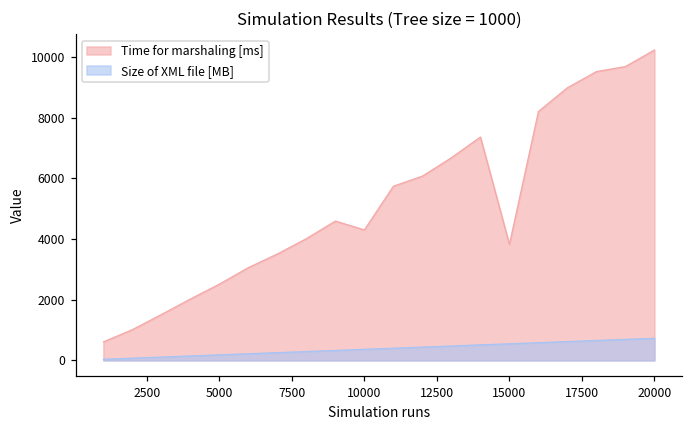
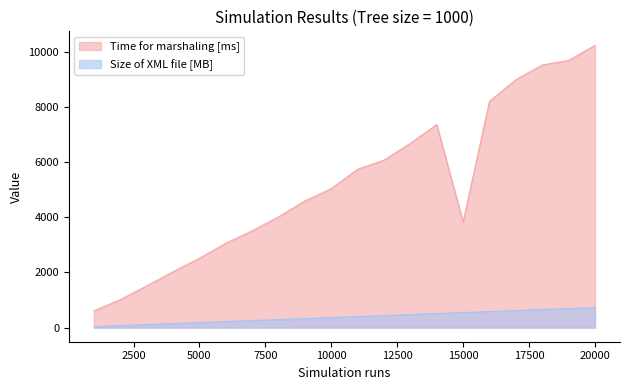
  {
    "Time for marshaling [ms]": {
      "5000": 2500,
-     "10000": 4300,
+     "10000": 5000,
      "15000": 3800,
      "20000": 10200
    },
    "Size of XML file [MB]": {
      "5000": 200,
      "10000": 400,
      "15000": 500,
      "20000": 700
    }
  }
